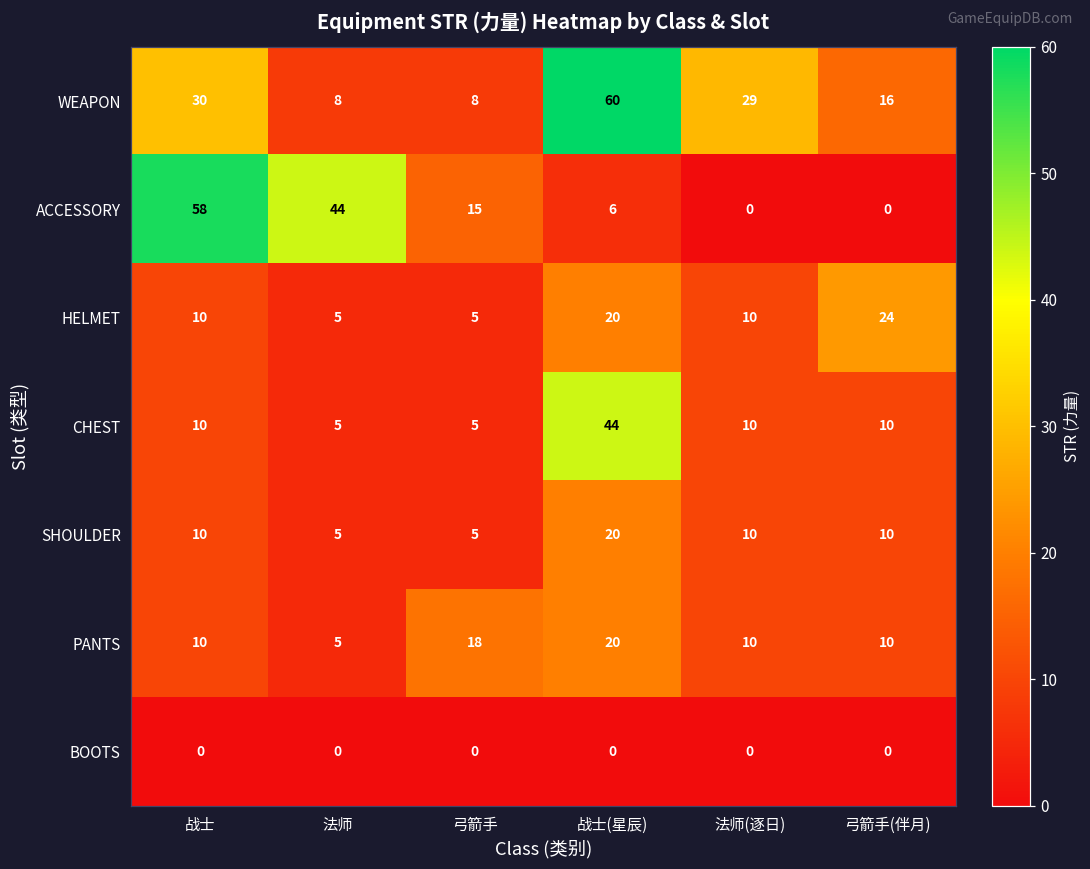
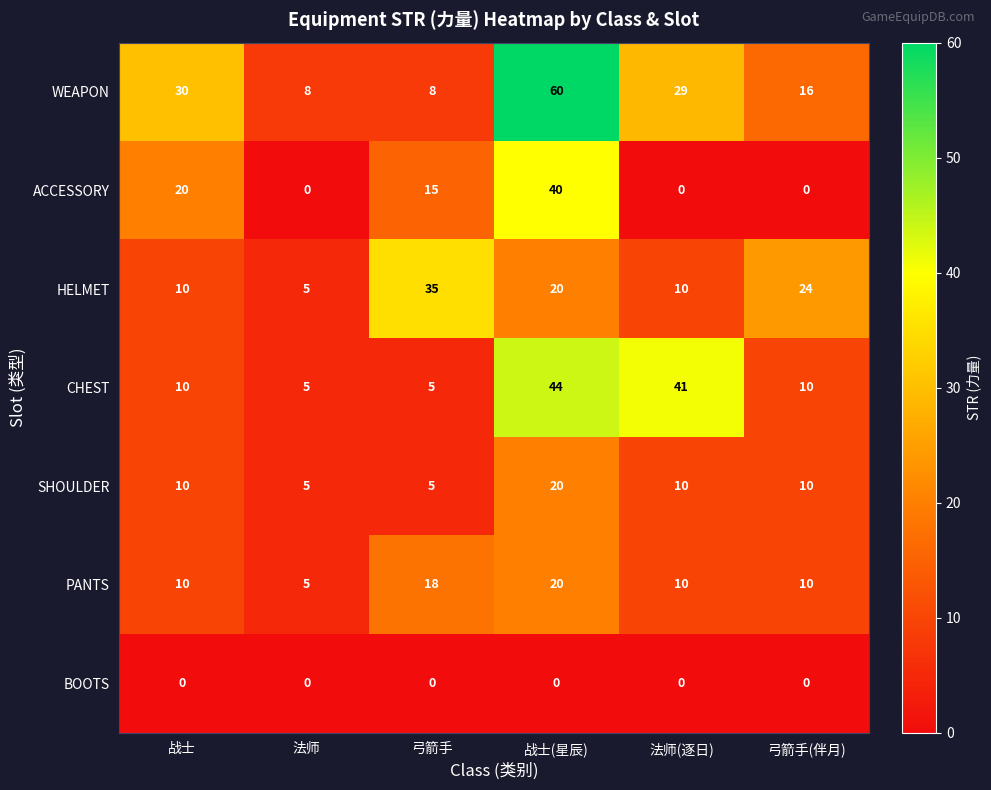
  {
    "WEAPON": {
      "战士": 30,
      "法师": 8,
      "弓箭手": 8,
      "战士(星辰)": 60,
      "法师(逐日)": 29,
      "弓箭手(伴月)": 16
    },
    "ACCESSORY": {
-     "战士": 58,
-     "法师": 44,
+     "战士": 20,
+     "法师": 0,
      "弓箭手": 15,
-     "战士(星辰)": 6,
+     "战士(星辰)": 40,
      "法师(逐日)": 0,
      "弓箭手(伴月)": 0
    },
    "HELMET": {
      "战士": 10,
      "法师": 5,
-     "弓箭手": 5,
+     "弓箭手": 35,
      "战士(星辰)": 20,
      "法师(逐日)": 10,
      "弓箭手(伴月)": 24
    },
    "CHEST": {
      "战士": 10,
      "法师": 5,
      "弓箭手": 5,
      "战士(星辰)": 44,
-     "法师(逐日)": 10,
+     "法师(逐日)": 41,
      "弓箭手(伴月)": 10
    },
    "SHOULDER": {
      "战士": 10,
      "法师": 5,
      "弓箭手": 5,
      "战士(星辰)": 20,
      "法师(逐日)": 10,
      "弓箭手(伴月)": 10
    },
    "PANTS": {
      "战士": 10,
      "法师": 5,
      "弓箭手": 18,
      "战士(星辰)": 20,
      "法师(逐日)": 10,
      "弓箭手(伴月)": 10
    },
    "BOOTS": {
      "战士": 0,
      "法师": 0,
      "弓箭手": 0,
      "战士(星辰)": 0,
      "法师(逐日)": 0,
      "弓箭手(伴月)": 0
    }
  }
